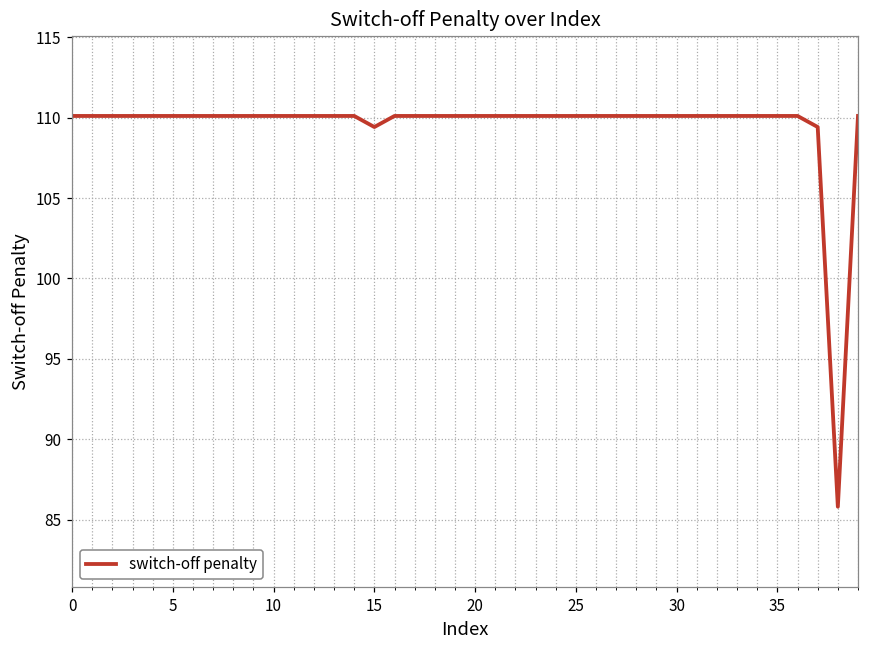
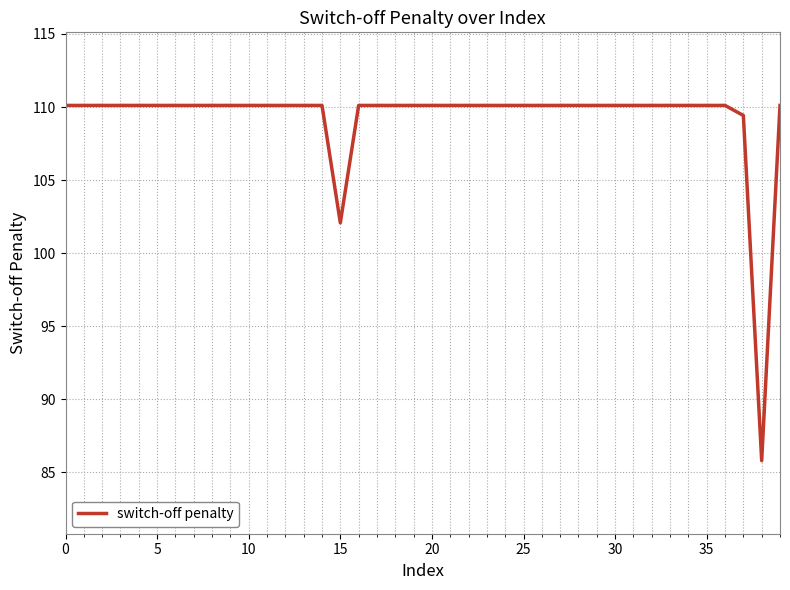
  {
    "0": 110.1,
    "5": 110.1,
    "10": 110.1,
-   "15": 109.4,
+   "15": 102.1,
    "20": 110.1,
    "25": 110.1,
    "30": 110.1,
    "35": 110.1
  }
